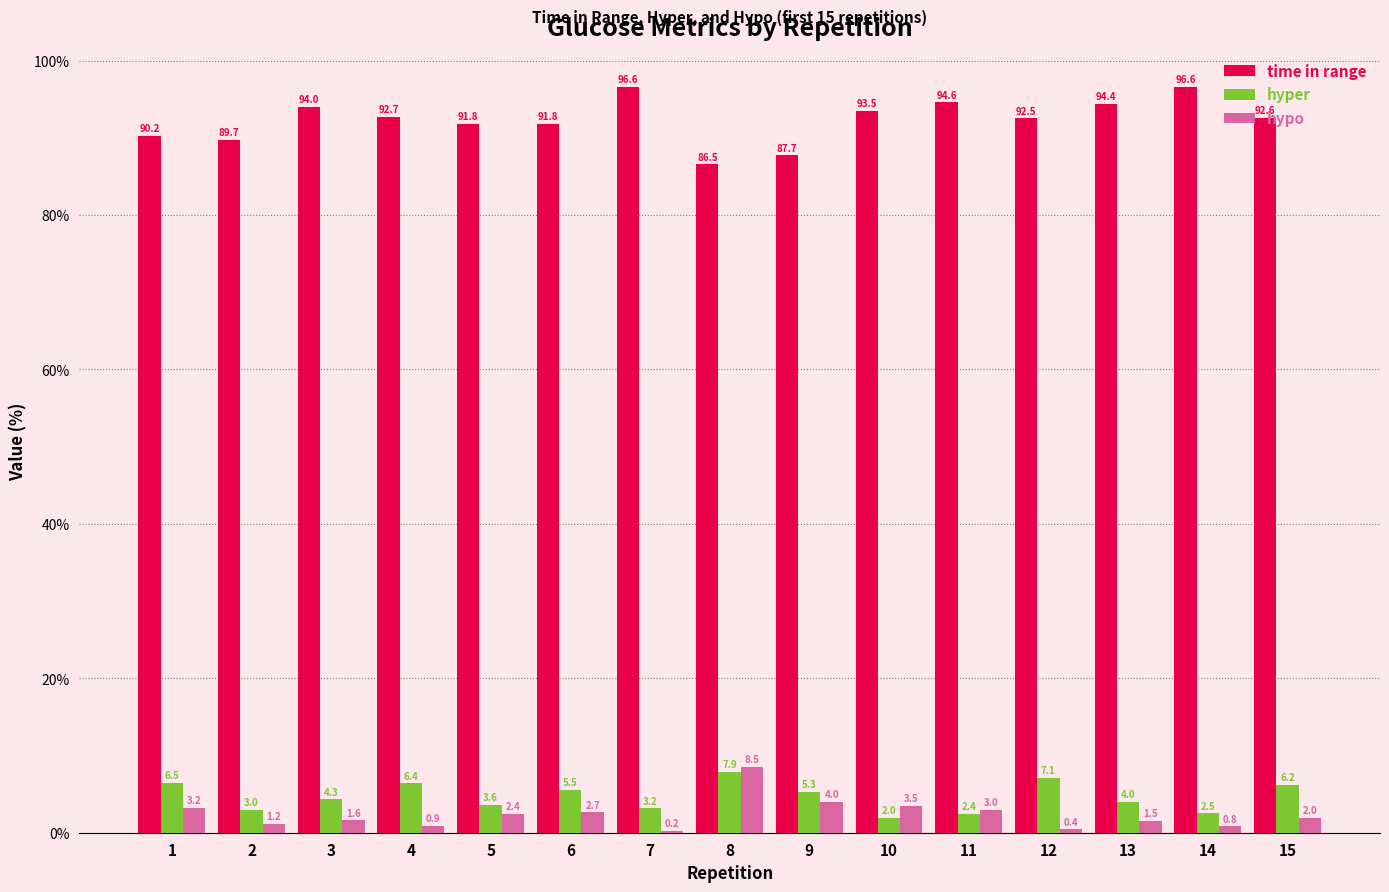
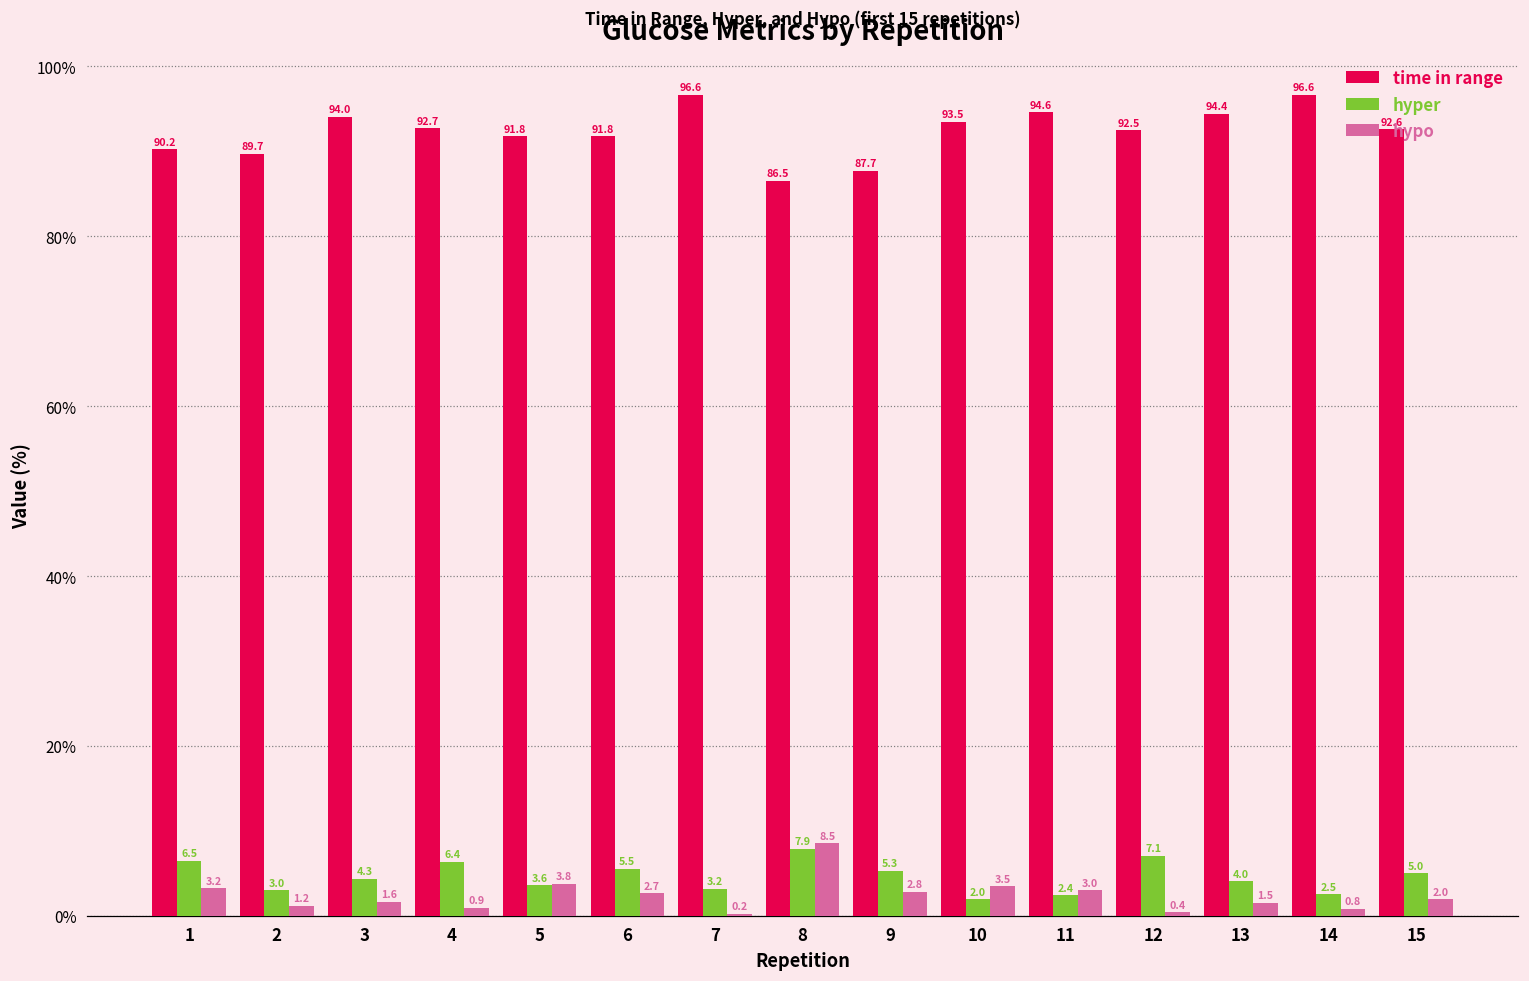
  {
    "time in range": {
      "1": 90.2,
      "2": 89.7,
      "3": 94.0,
      "4": 92.7,
      "5": 91.8,
      "6": 91.8,
      "7": 96.6,
      "8": 86.5,
      "9": 87.7,
      "10": 93.5,
      "11": 94.6,
      "12": 92.5,
      "13": 94.4,
      "14": 96.6,
      "15": 92.6
    },
    "hyper": {
      "1": 6.5,
      "2": 3.0,
      "3": 4.3,
      "4": 6.4,
      "5": 3.6,
      "6": 5.5,
      "7": 3.2,
      "8": 7.9,
      "9": 5.3,
      "10": 2.0,
      "11": 2.4,
      "12": 7.1,
      "13": 4.0,
      "14": 2.5,
-     "15": 6.2
+     "15": 5.0
    },
    "hypo": {
      "1": 3.2,
      "2": 1.2,
      "3": 1.6,
      "4": 0.9,
-     "5": 2.4,
+     "5": 3.8,
      "6": 2.7,
      "7": 0.2,
      "8": 8.5,
-     "9": 4.0,
+     "9": 2.8,
      "10": 3.5,
      "11": 3.0,
      "12": 0.4,
      "13": 1.5,
      "14": 0.8,
      "15": 2.0
    }
  }
